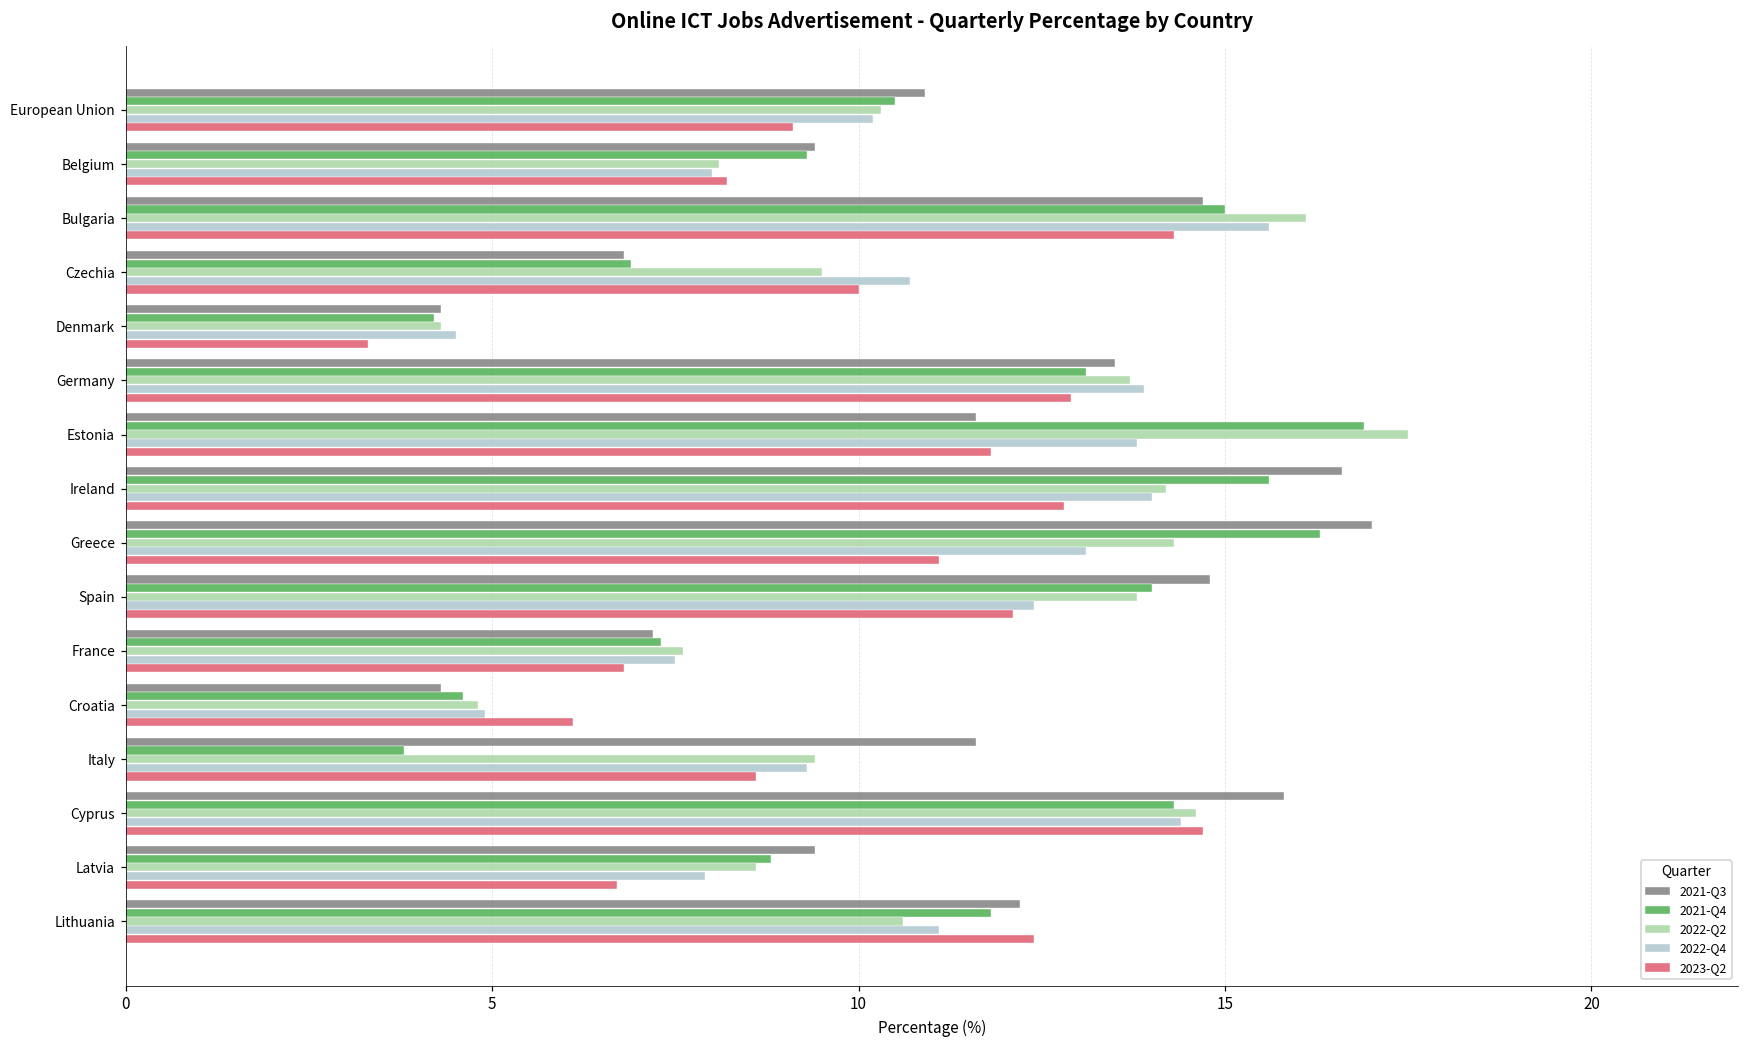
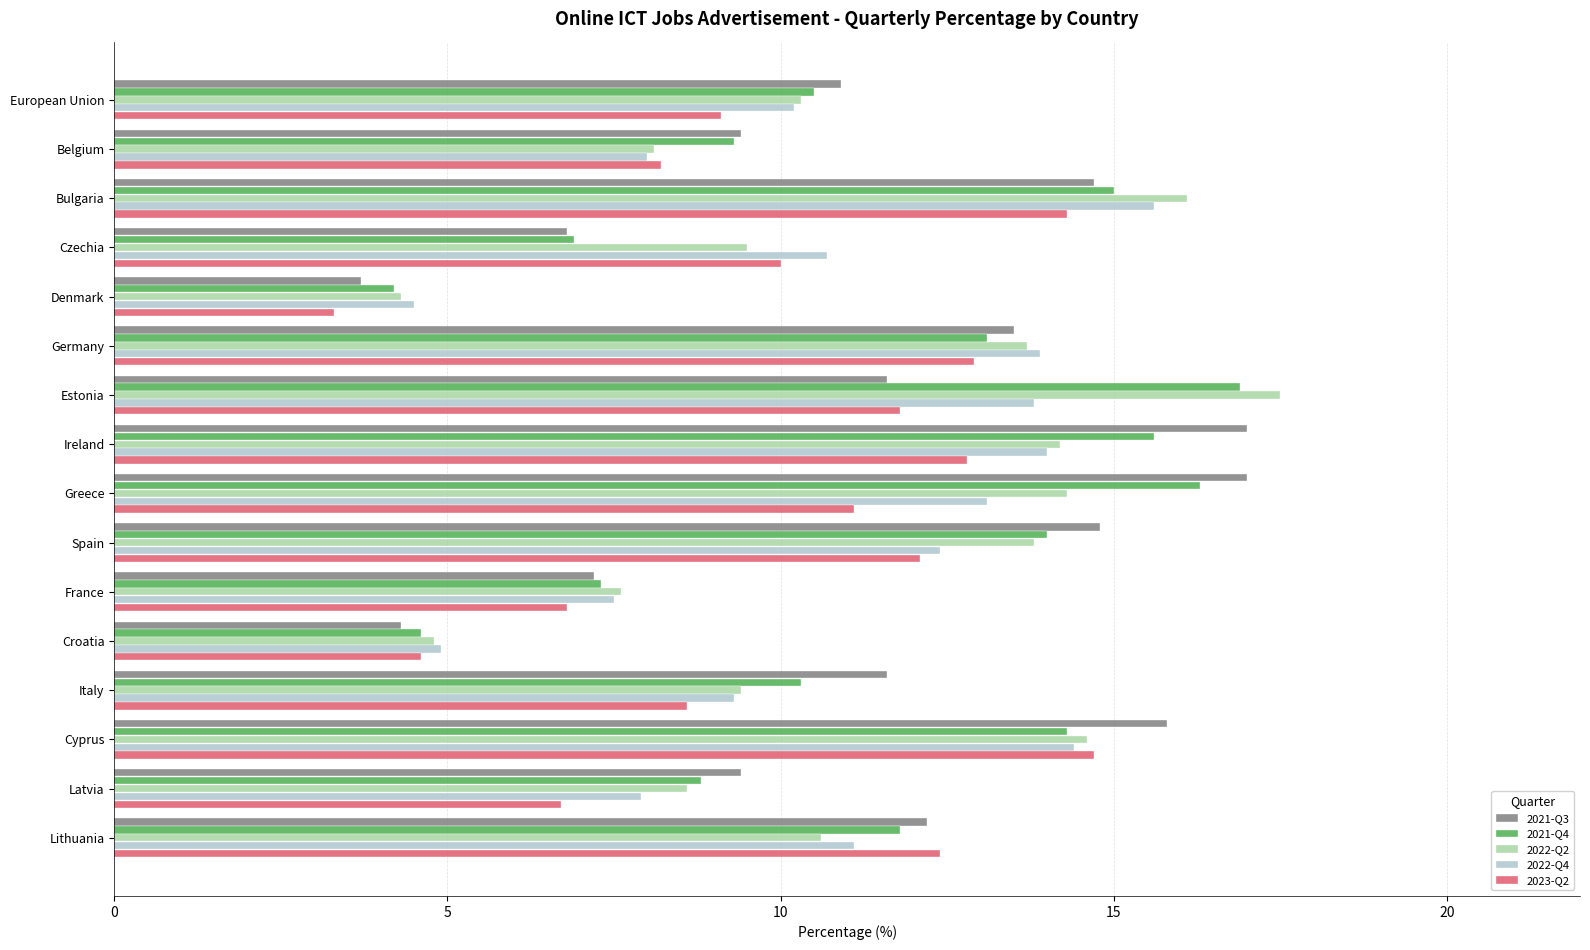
  {
    "2021-Q3": {
      "European Union": 10.9,
      "Belgium": 9.4,
      "Bulgaria": 14.7,
      "Czechia": 6.8,
-     "Denmark": 4.3,
+     "Denmark": 3.7,
      "Germany": 13.5,
      "Estonia": 11.6,
-     "Ireland": 16.6,
+     "Ireland": 17.0,
      "Greece": 17.0,
      "Spain": 14.8,
      "France": 7.2,
      "Croatia": 4.3,
      "Italy": 11.6,
      "Cyprus": 15.8,
      "Latvia": 9.4,
      "Lithuania": 12.2
    },
    "2021-Q4": {
      "European Union": 10.5,
      "Belgium": 9.3,
      "Bulgaria": 15.0,
      "Czechia": 6.9,
      "Denmark": 4.2,
      "Germany": 13.1,
      "Estonia": 16.9,
      "Ireland": 15.6,
      "Greece": 16.3,
      "Spain": 14.0,
      "France": 7.3,
      "Croatia": 4.6,
-     "Italy": 3.8,
+     "Italy": 10.3,
      "Cyprus": 14.3,
      "Latvia": 8.8,
      "Lithuania": 11.8
    },
    "2023-Q2": {
      "European Union": 9.1,
      "Belgium": 8.2,
      "Bulgaria": 14.3,
      "Czechia": 10.0,
      "Denmark": 3.3,
      "Germany": 12.9,
      "Estonia": 11.8,
      "Ireland": 12.8,
      "Greece": 11.1,
      "Spain": 12.1,
      "France": 6.8,
-     "Croatia": 6.1,
+     "Croatia": 4.6,
      "Italy": 8.6,
      "Cyprus": 14.7,
      "Latvia": 6.7,
      "Lithuania": 12.4
    }
  }
